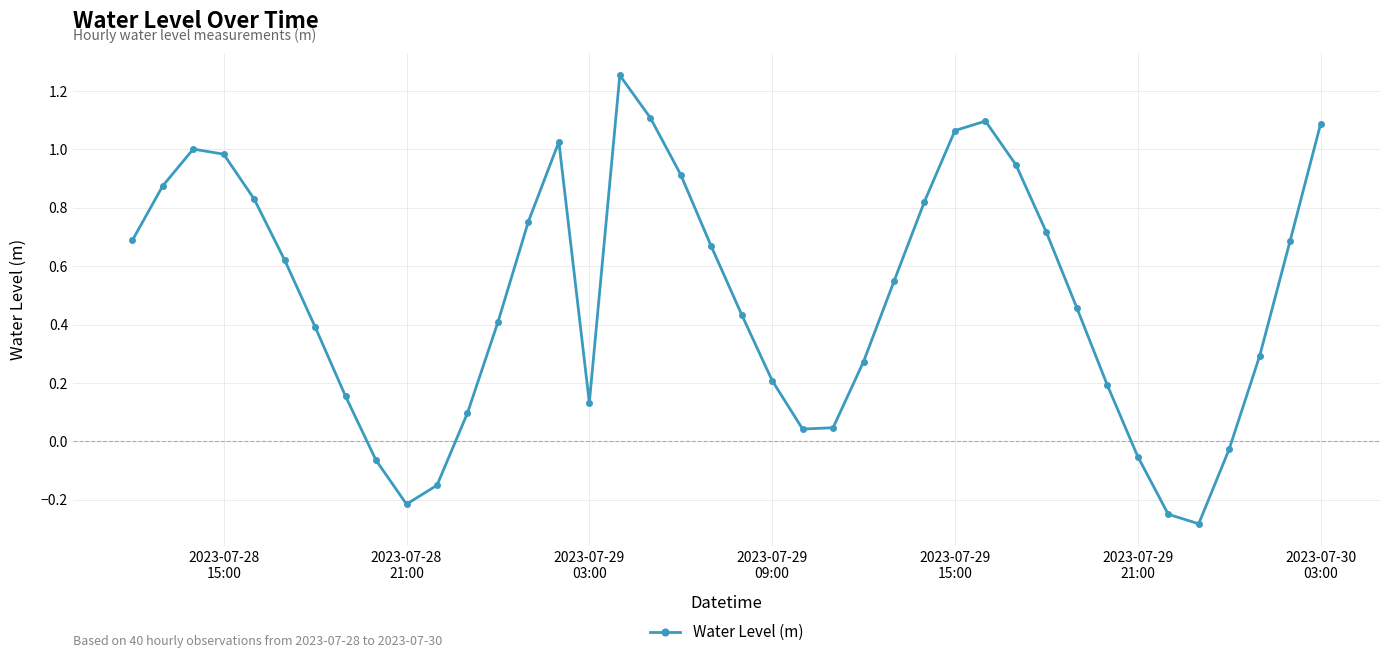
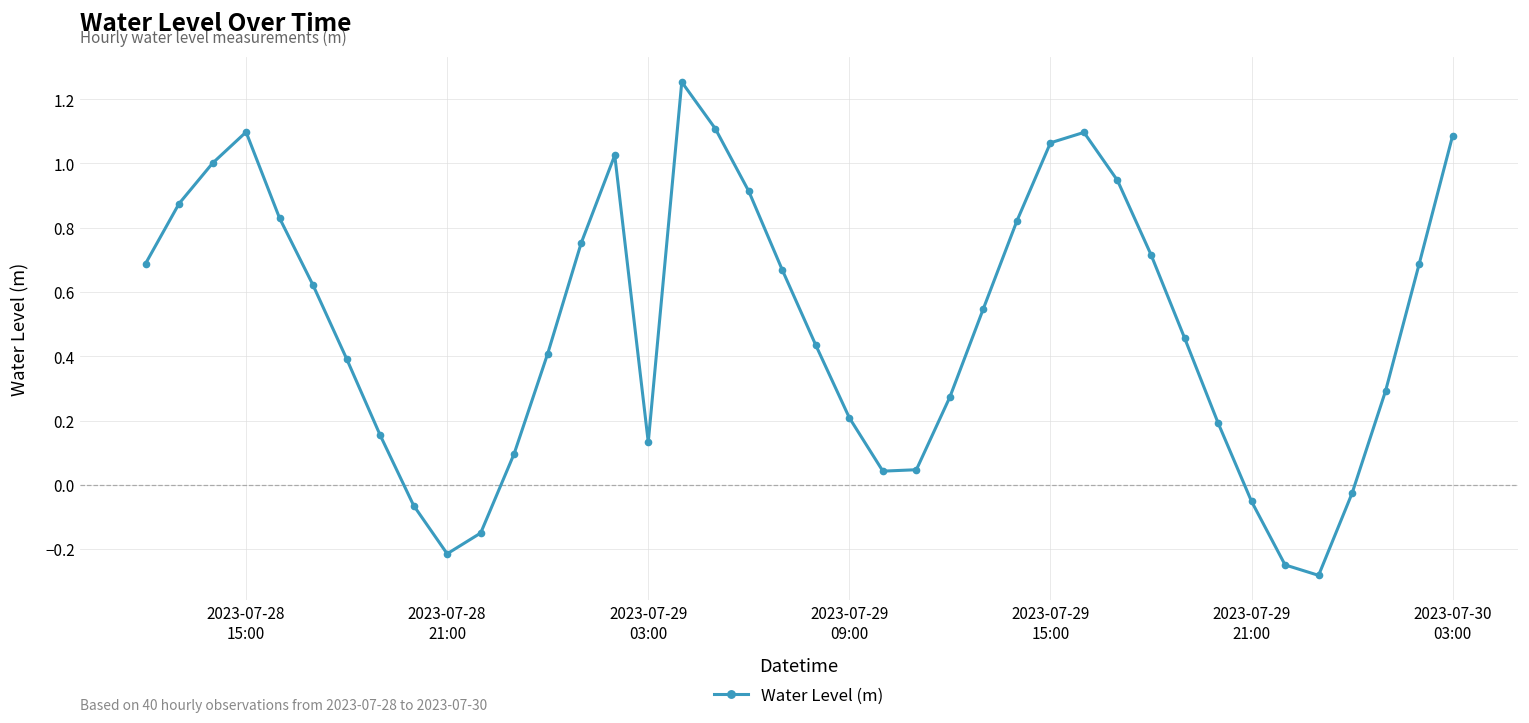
  {
-   "2023-07-28 15:00": 0.98,
+   "2023-07-28 15:00": 1.10,
    "2023-07-28 21:00": -0.21,
    "2023-07-29 03:00": 0.13,
    "2023-07-29 09:00": 0.21,
    "2023-07-29 15:00": 1.06,
    "2023-07-29 21:00": -0.05,
    "2023-07-30 03:00": 1.09
  }
